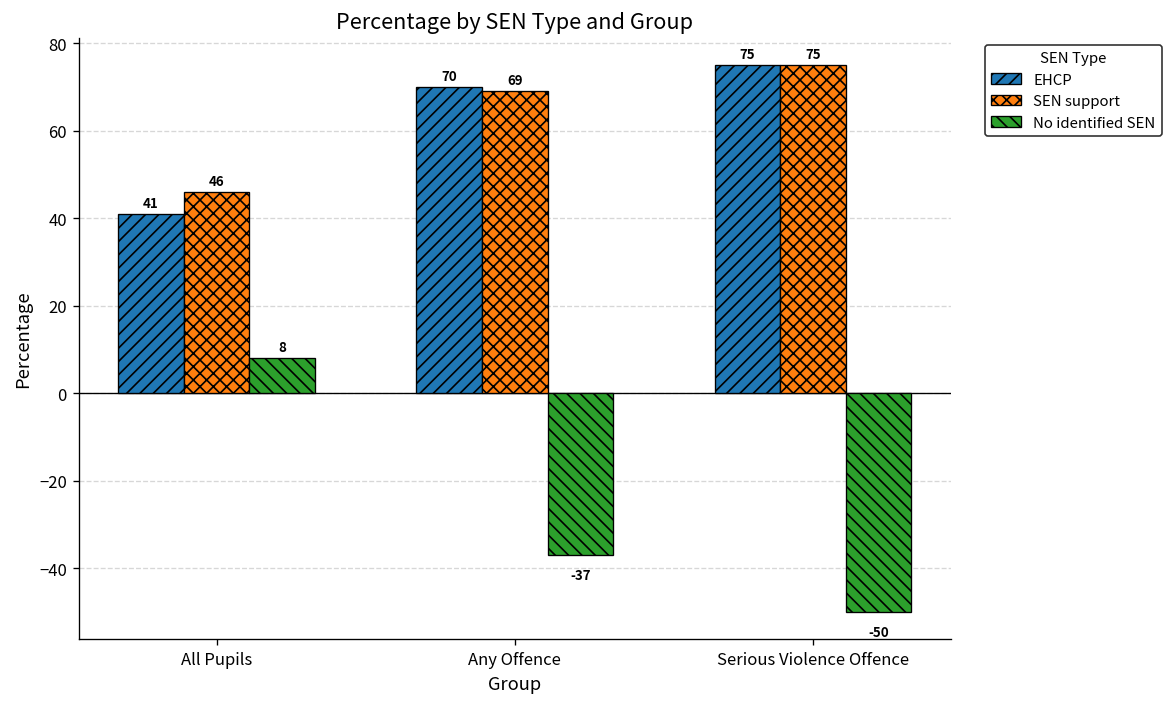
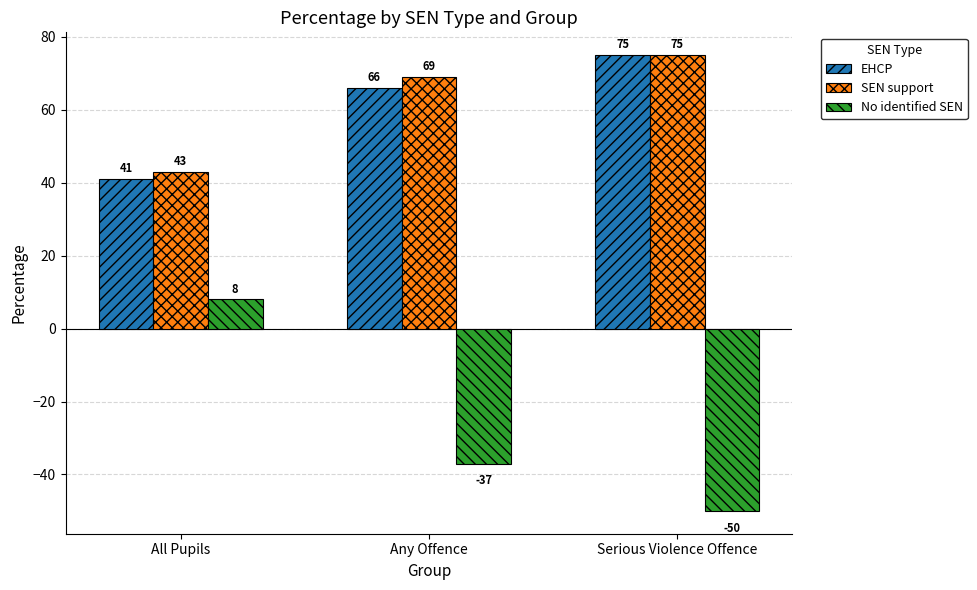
  {
    "EHCP": {
      "All Pupils": 41,
-     "Any Offence": 70,
+     "Any Offence": 66,
      "Serious Violence Offence": 75
    },
    "SEN support": {
-     "All Pupils": 46,
+     "All Pupils": 43,
      "Any Offence": 69,
      "Serious Violence Offence": 75
    },
    "No identified SEN": {
      "All Pupils": 8,
      "Any Offence": -37,
      "Serious Violence Offence": -50
    }
  }
